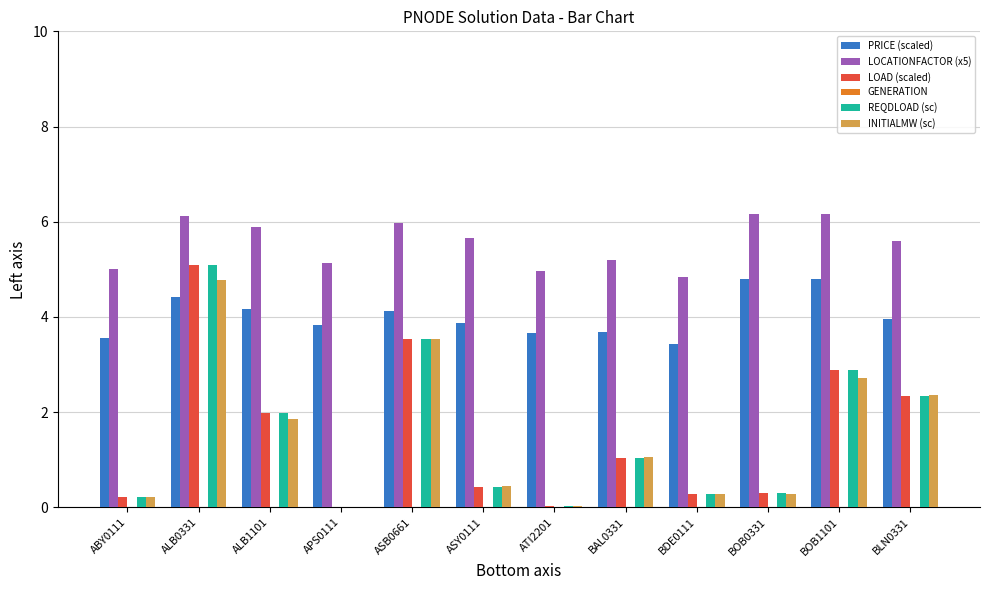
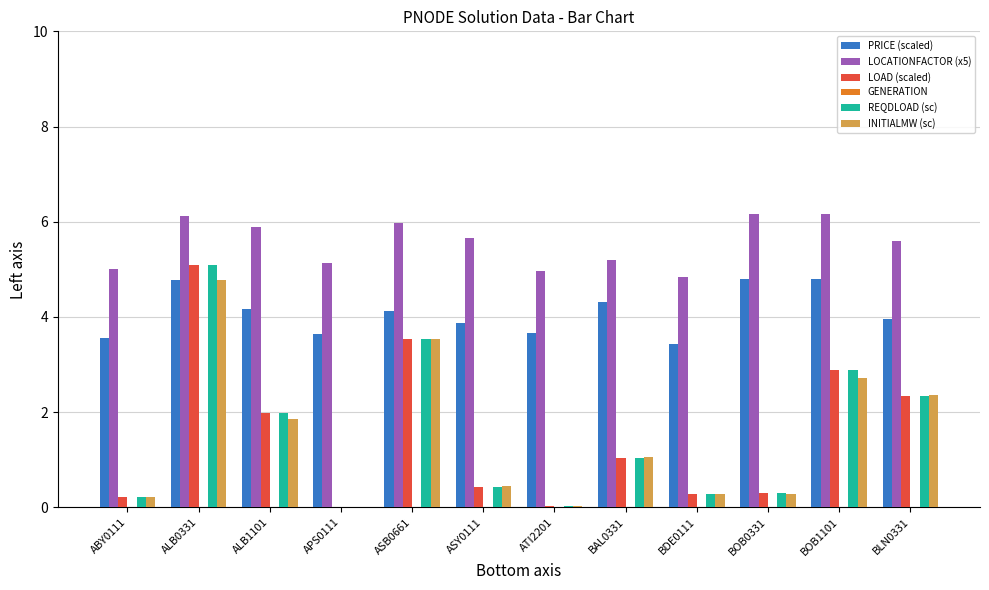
  {
    "PRICE (scaled)": {
      "ABY0111": 3.5,
-     "ALB0331": 4.4,
+     "ALB0331": 4.8,
      "ALB1101": 4.2,
-     "APS0111": 3.8,
+     "APS0111": 3.6,
      "ASB0661": 4.1,
      "ASY0111": 3.9,
      "ATI2201": 3.7,
-     "BAL0331": 3.7,
+     "BAL0331": 4.3,
      "BDE0111": 3.4,
      "BOB0331": 4.8,
      "BOB1101": 4.8,
      "BLN0331": 4.0
    },
    "LOCATIONFACTOR (x5)": {
      "ABY0111": 5.0,
      "ALB0331": 6.1,
      "ALB1101": 5.9,
      "APS0111": 5.1,
      "ASB0661": 6.0,
      "ASY0111": 5.7,
      "ATI2201": 5.0,
      "BAL0331": 5.2,
      "BDE0111": 4.8,
      "BOB0331": 6.2,
      "BOB1101": 6.2,
      "BLN0331": 5.6
    },
    "REQDLOAD (sc)": {
      "ABY0111": 0.2,
      "ALB0331": 5.1,
      "ALB1101": 2.0,
      "APS0111": 0.0,
      "ASB0661": 3.5,
      "ASY0111": 0.4,
      "BAL0331": 1.0,
      "BDE0111": 0.3,
      "BOB0331": 0.3,
      "BOB1101": 2.9,
      "BLN0331": 2.3
    }
  }
